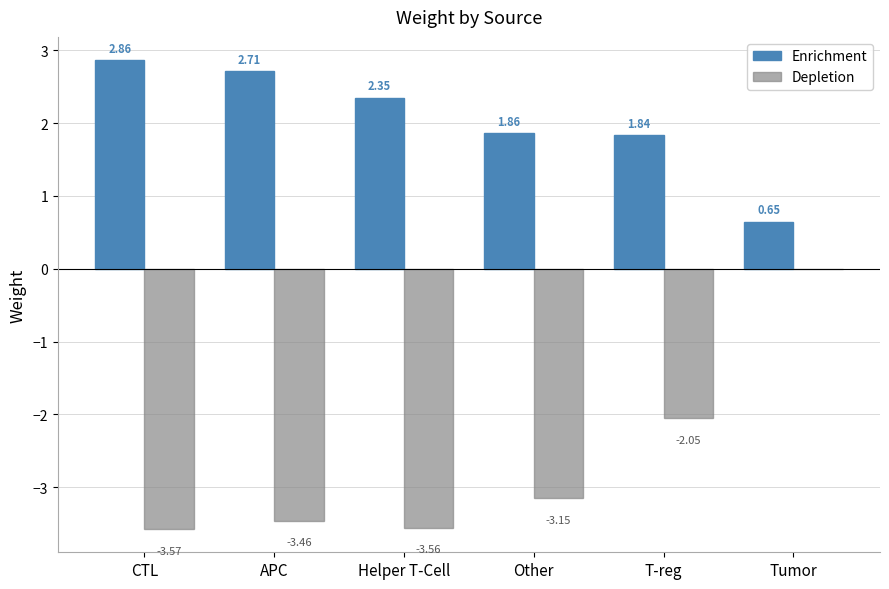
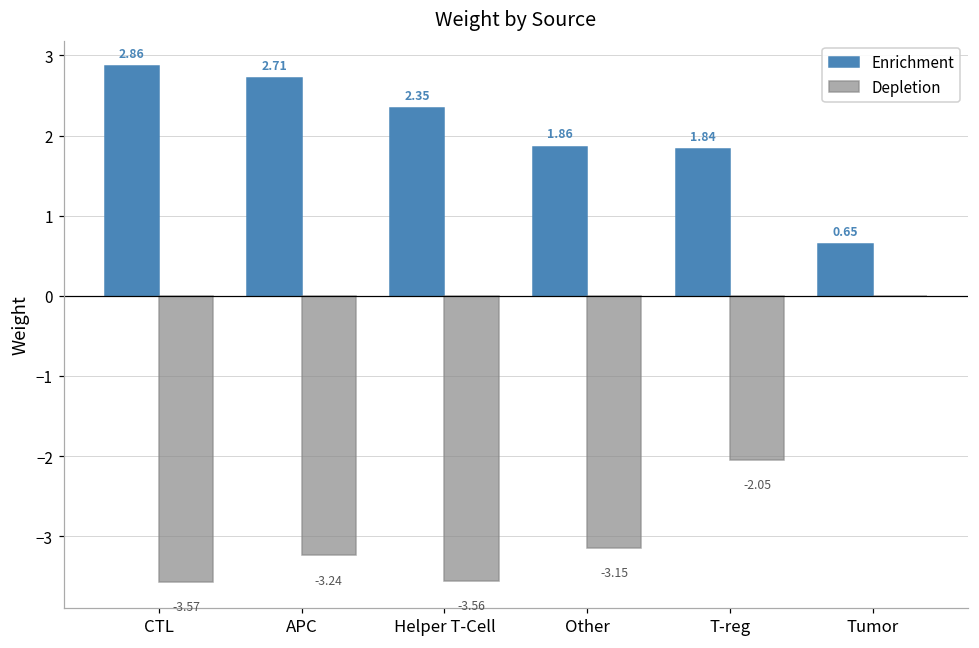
  {
    "Enrichment": {
      "CTL": 2.86,
      "APC": 2.71,
      "Helper T-Cell": 2.35,
      "Other": 1.86,
      "T-reg": 1.84,
      "Tumor": 0.65
    },
    "Depletion": {
      "CTL": -3.57,
-     "APC": -3.46,
+     "APC": -3.24,
      "Helper T-Cell": -3.56,
      "Other": -3.15,
      "T-reg": -2.05
    }
  }
